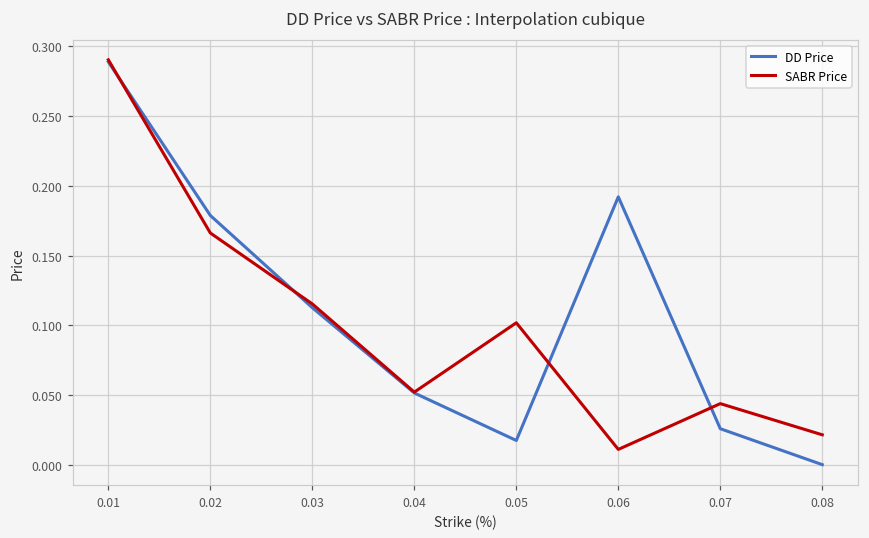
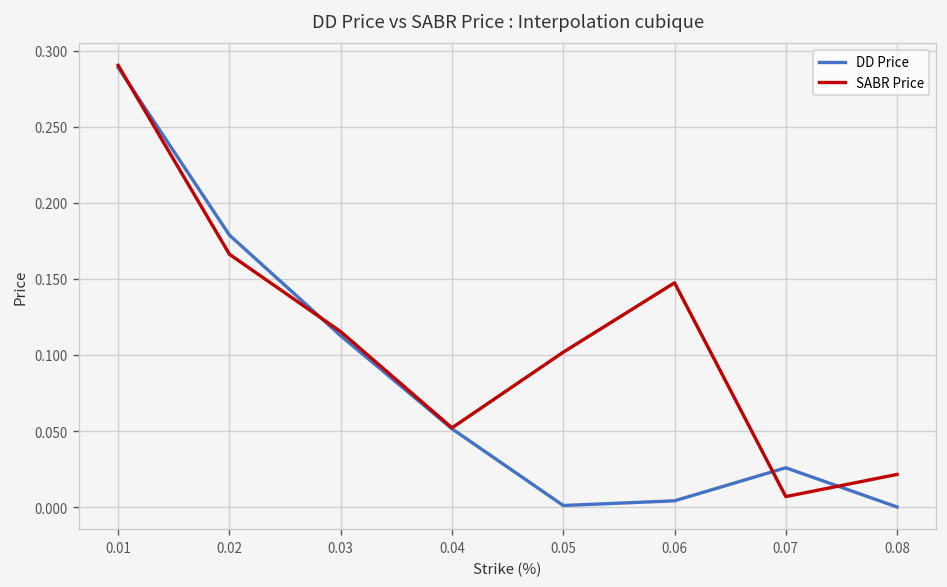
  {
    "DD Price": {
      "0.02": 0.179,
      "0.03": 0.113,
-     "0.05": 0.017,
-     "0.06": 0.192,
+     "0.05": 0.001,
+     "0.06": 0.004,
      "0.07": 0.026,
      "0.08": 0.000
    },
    "SABR Price": {
      "0.02": 0.166,
      "0.03": 0.115,
      "0.05": 0.102,
-     "0.06": 0.011,
-     "0.07": 0.044,
+     "0.06": 0.147,
+     "0.07": 0.007,
      "0.08": 0.021
    }
  }
